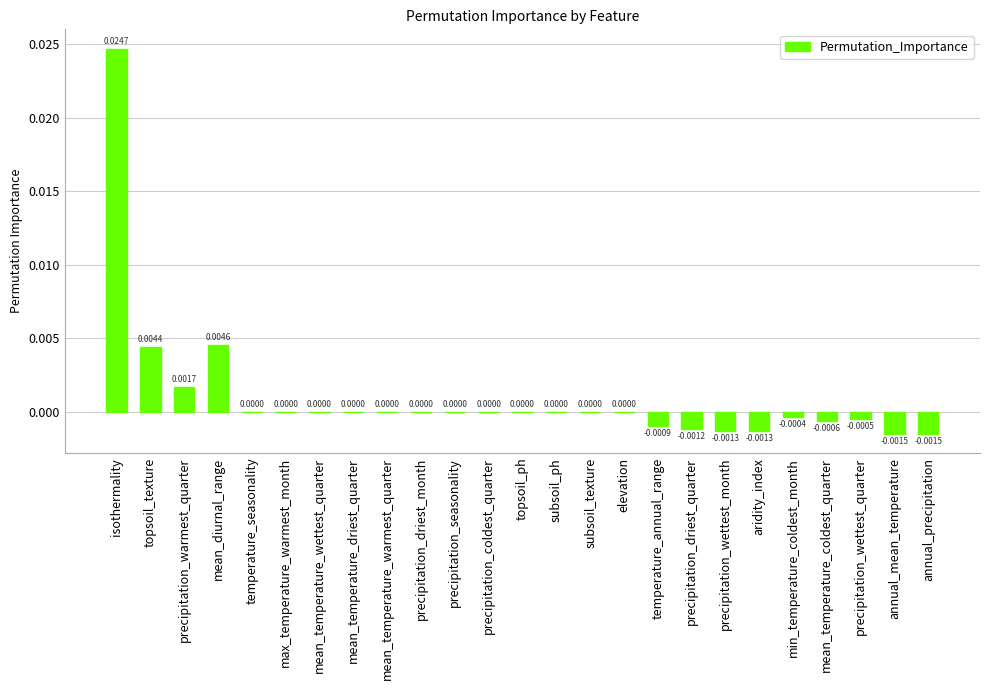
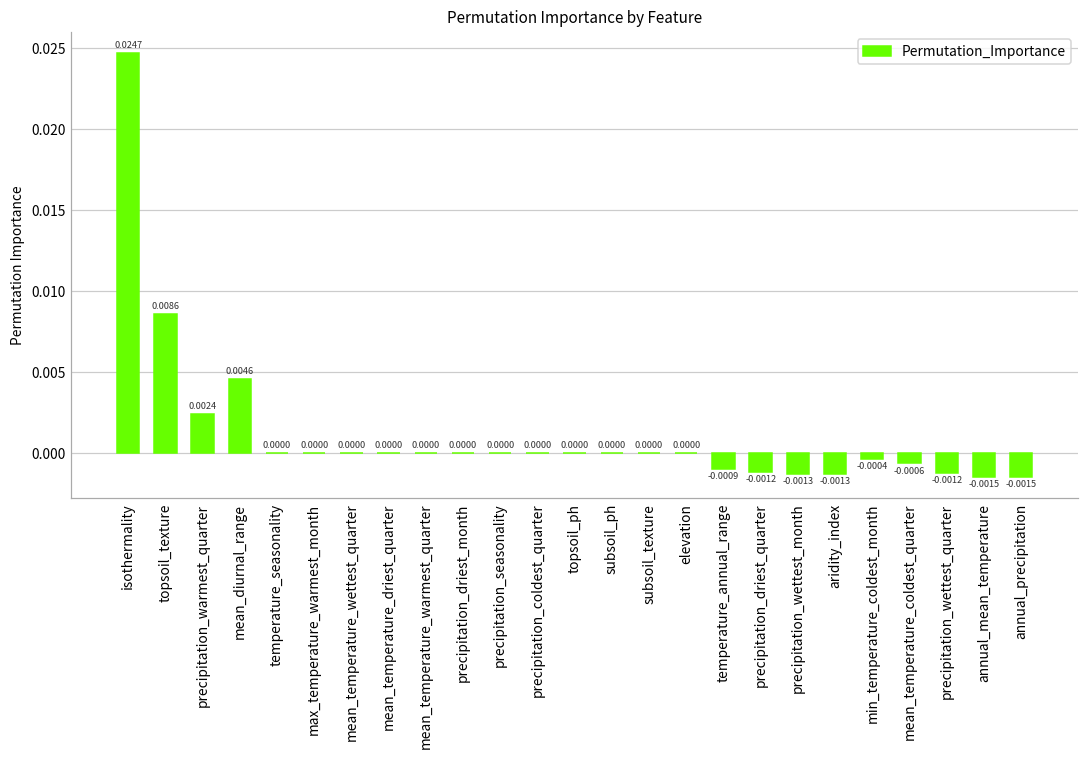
  {
    "isothermality": 0.0247,
-   "topsoil_texture": 0.0044,
-   "precipitation_warmest_quarter": 0.0017,
+   "topsoil_texture": 0.0086,
+   "precipitation_warmest_quarter": 0.0024,
    "mean_diurnal_range": 0.0046,
    "temperature_seasonality": 0.0000,
    "max_temperature_warmest_month": 0.0000,
    "mean_temperature_wettest_quarter": 0.0000,
    "mean_temperature_driest_quarter": 0.0000,
    "mean_temperature_warmest_quarter": 0.0000,
    "precipitation_driest_month": 0.0000,
    "precipitation_seasonality": 0.0000,
    "precipitation_coldest_quarter": 0.0000,
    "topsoil_ph": 0.0000,
    "subsoil_ph": 0.0000,
    "subsoil_texture": 0.0000,
    "elevation": 0.0000,
    "temperature_annual_range": -0.0009,
    "precipitation_driest_quarter": -0.0012,
    "precipitation_wettest_month": -0.0013,
    "aridity_index": -0.0013,
    "min_temperature_coldest_month": -0.0004,
    "mean_temperature_coldest_quarter": -0.0006,
-   "precipitation_wettest_quarter": -0.0005,
+   "precipitation_wettest_quarter": -0.0012,
    "annual_mean_temperature": -0.0015,
    "annual_precipitation": -0.0015
  }
